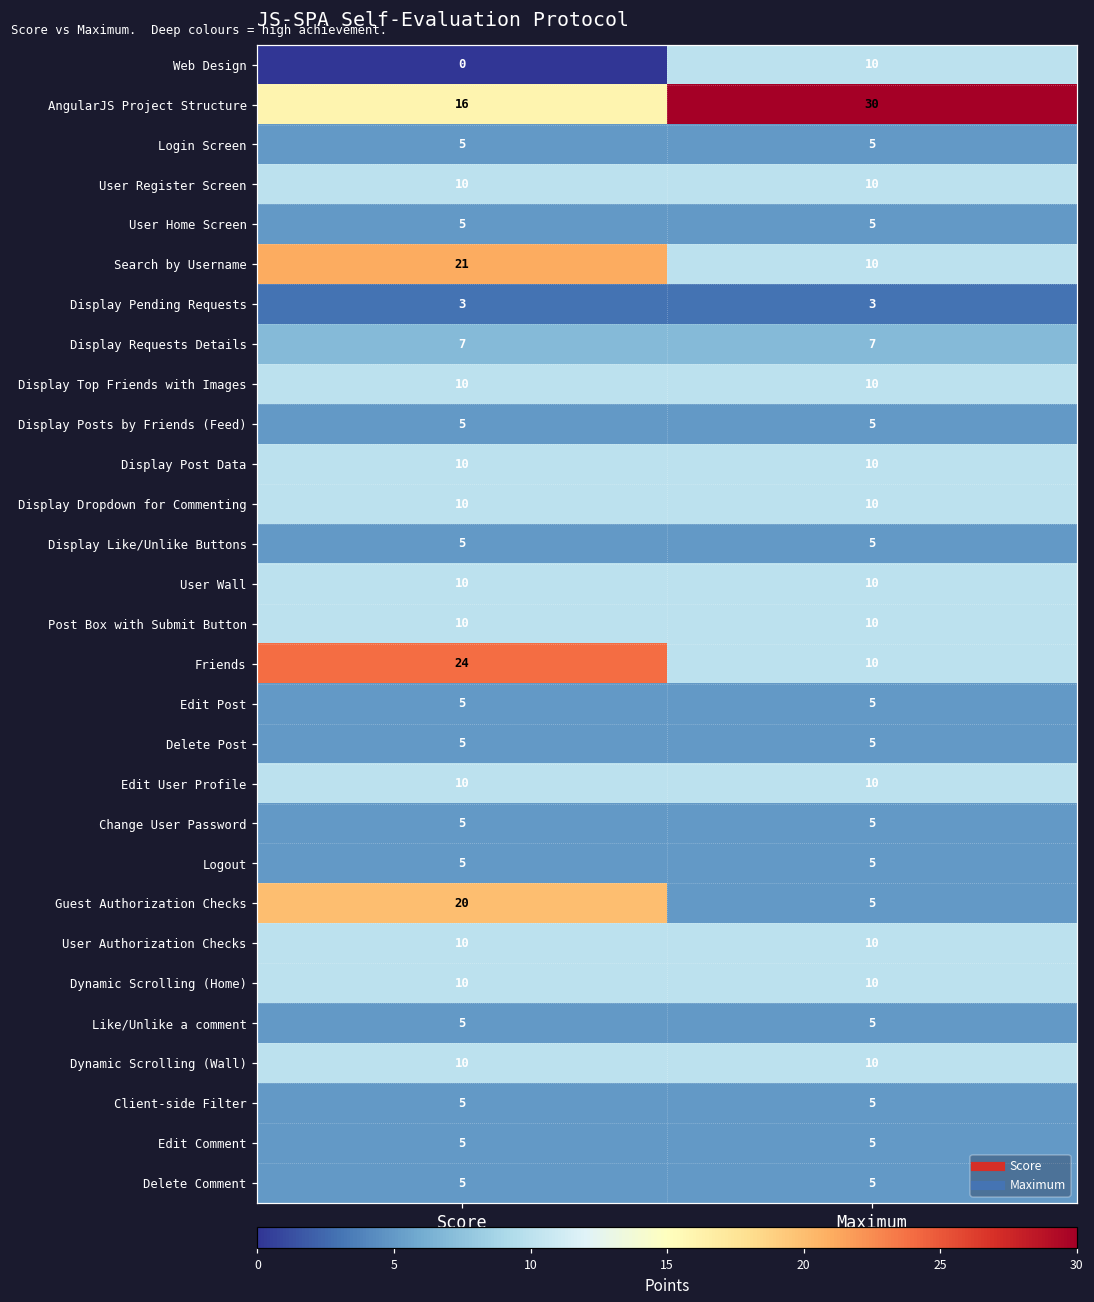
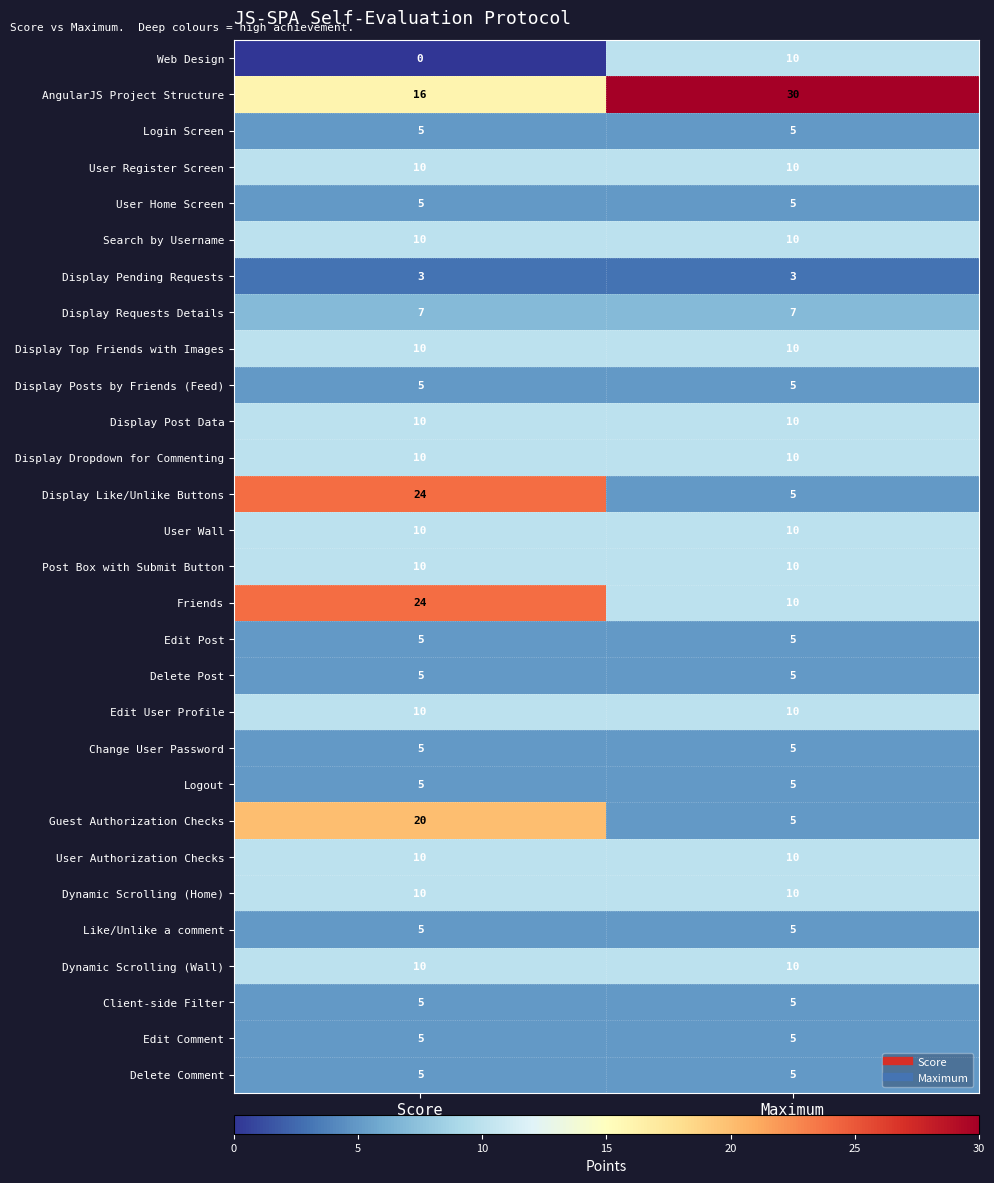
  {
    "Web Design": {
      "Score": 0,
      "Maximum": 10
    },
    "AngularJS Project Structure": {
      "Score": 16,
      "Maximum": 30
    },
    "Login Screen": {
      "Score": 5,
      "Maximum": 5
    },
    "User Register Screen": {
      "Score": 10,
      "Maximum": 10
    },
    "User Home Screen": {
      "Score": 5,
      "Maximum": 5
    },
    "Search by Username": {
-     "Score": 21,
+     "Score": 10,
      "Maximum": 10
    },
    "Display Pending Requests": {
      "Score": 3,
      "Maximum": 3
    },
    "Display Requests Details": {
      "Score": 7,
      "Maximum": 7
    },
    "Display Top Friends with Images": {
      "Score": 10,
      "Maximum": 10
    },
    "Display Posts by Friends (Feed)": {
      "Score": 5,
      "Maximum": 5
    },
    "Display Post Data": {
      "Score": 10,
      "Maximum": 10
    },
    "Display Dropdown for Commenting": {
      "Score": 10,
      "Maximum": 10
    },
    "Display Like/Unlike Buttons": {
-     "Score": 5,
+     "Score": 24,
      "Maximum": 5
    },
    "User Wall": {
      "Score": 10,
      "Maximum": 10
    },
    "Post Box with Submit Button": {
      "Score": 10,
      "Maximum": 10
    },
    "Friends": {
      "Score": 24,
      "Maximum": 10
    },
    "Edit Post": {
      "Score": 5,
      "Maximum": 5
    },
    "Delete Post": {
      "Score": 5,
      "Maximum": 5
    },
    "Edit User Profile": {
      "Score": 10,
      "Maximum": 10
    },
    "Change User Password": {
      "Score": 5,
      "Maximum": 5
    },
    "Logout": {
      "Score": 5,
      "Maximum": 5
    },
    "Guest Authorization Checks": {
      "Score": 20,
      "Maximum": 5
    },
    "User Authorization Checks": {
      "Score": 10,
      "Maximum": 10
    },
    "Dynamic Scrolling (Home)": {
      "Score": 10,
      "Maximum": 10
    },
    "Like/Unlike a comment": {
      "Score": 5,
      "Maximum": 5
    },
    "Dynamic Scrolling (Wall)": {
      "Score": 10,
      "Maximum": 10
    },
    "Client-side Filter": {
      "Score": 5,
      "Maximum": 5
    },
    "Edit Comment": {
      "Score": 5,
      "Maximum": 5
    },
    "Delete Comment": {
      "Score": 5,
      "Maximum": 5
    }
  }
